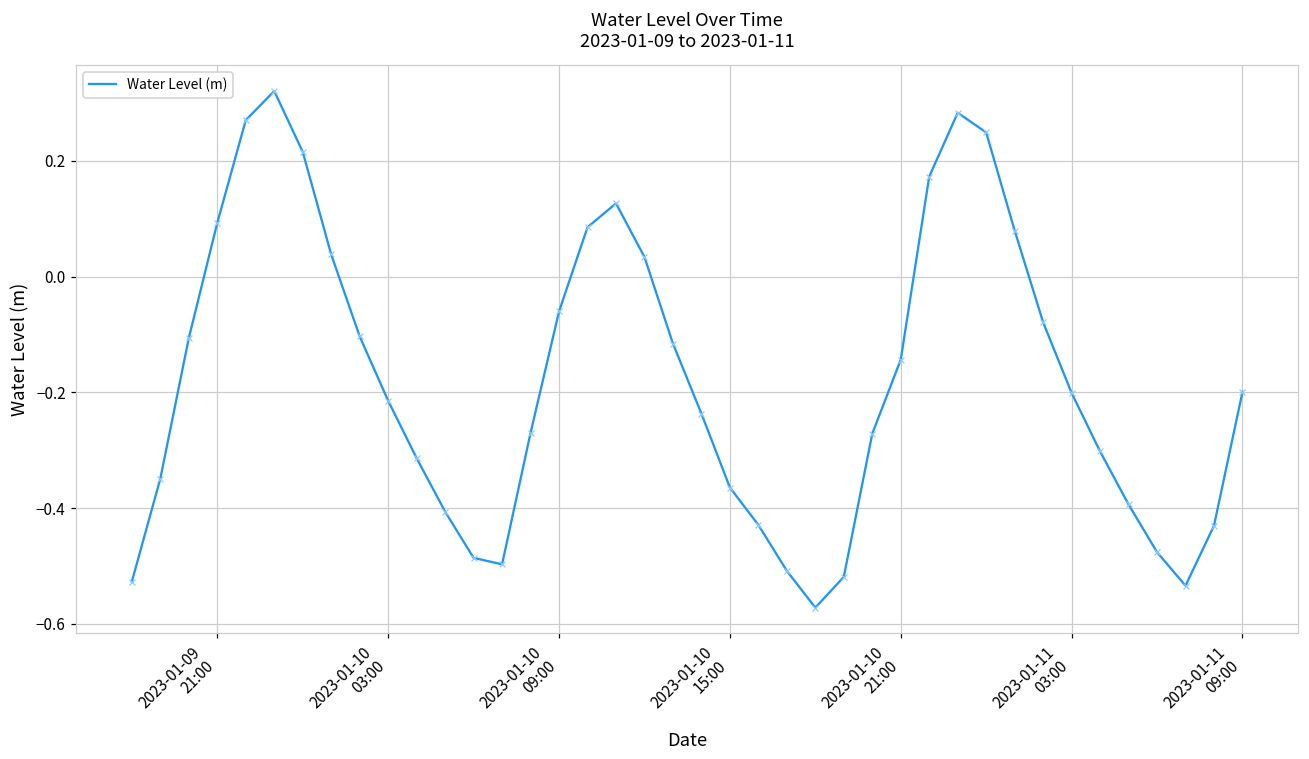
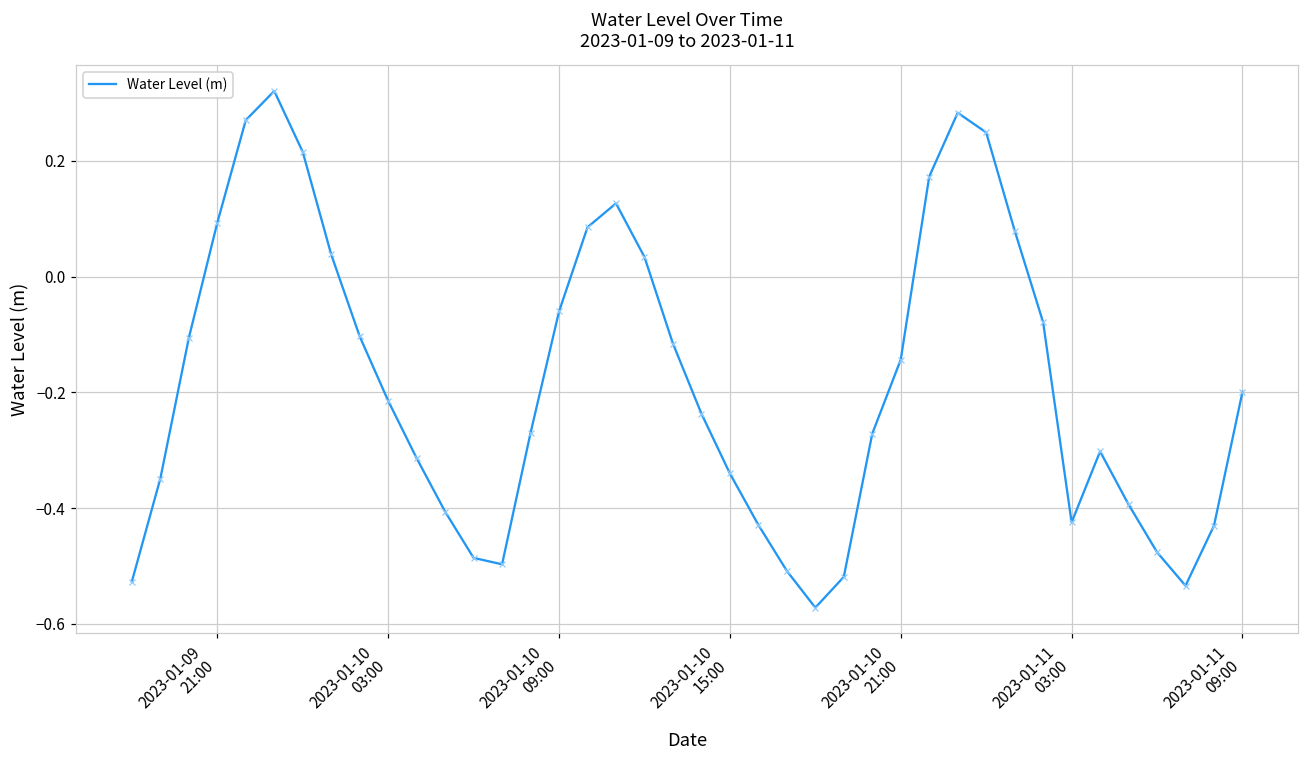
  {
    "2023-01-09 21:00": 0.09,
    "2023-01-10 03:00": -0.21,
    "2023-01-10 09:00": -0.06,
-   "2023-01-10 15:00": -0.36,
+   "2023-01-10 15:00": -0.34,
    "2023-01-10 21:00": -0.14,
-   "2023-01-11 03:00": -0.20,
+   "2023-01-11 03:00": -0.42,
    "2023-01-11 09:00": -0.20
  }
